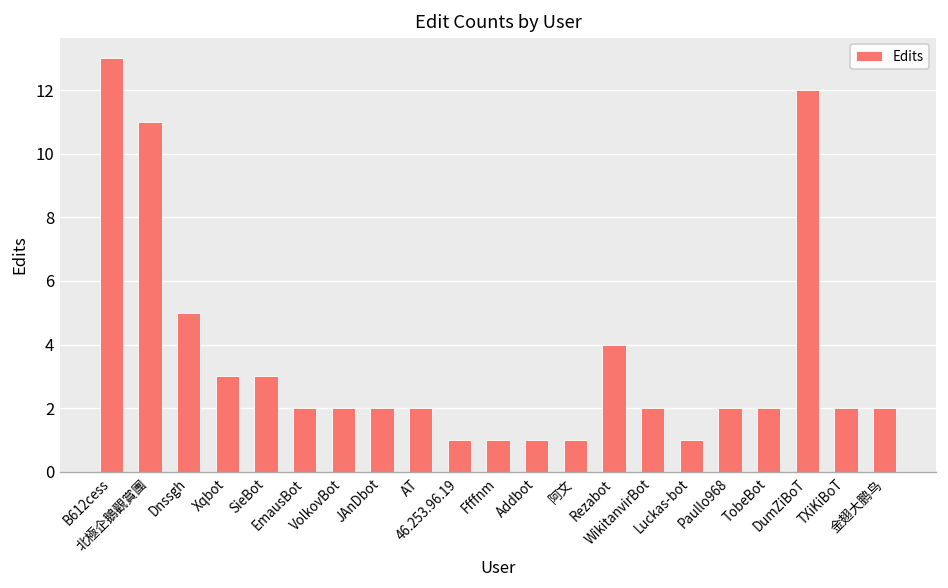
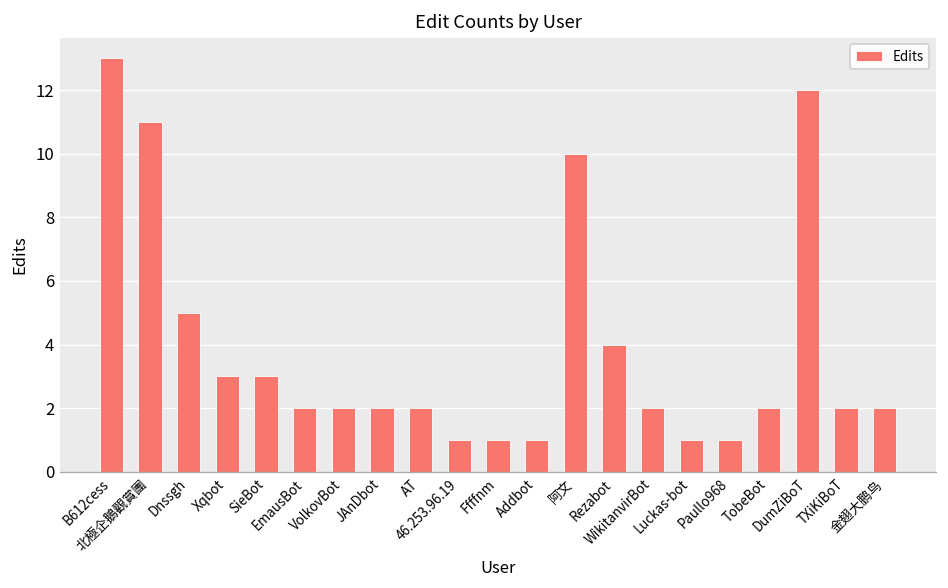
  {
    "B612cess": 13,
    "北極企鵝觀賞團": 11,
    "Dnssgh": 5,
    "Xqbot": 3,
    "SieBot": 3,
    "EmausBot": 2,
    "VolkovBot": 2,
    "JAnDbot": 2,
    "AT": 2,
    "46.253.96.19": 1,
    "Ffffnm": 1,
    "Addbot": 1,
-   "阿文": 1,
+   "阿文": 10,
    "Rezabot": 4,
    "WikitanvirBot": 2,
    "Luckas-bot": 1,
-   "Paullo968": 2,
+   "Paullo968": 1,
    "TobeBot": 2,
    "DumZiBoT": 12,
    "TXiKiBoT": 2,
    "金翅大鹏鸟": 2
  }
